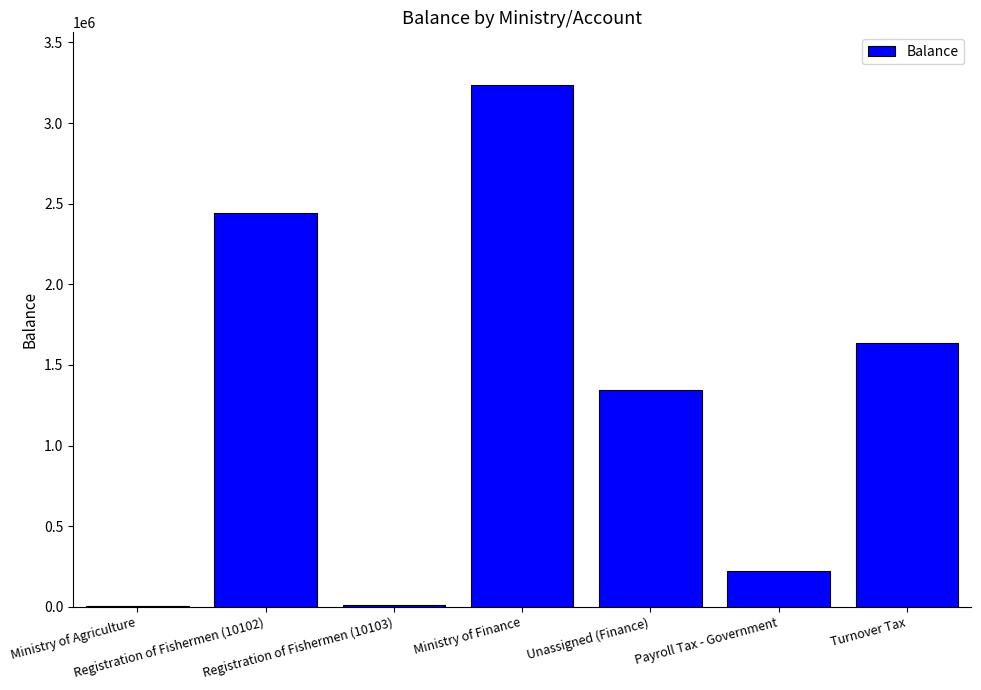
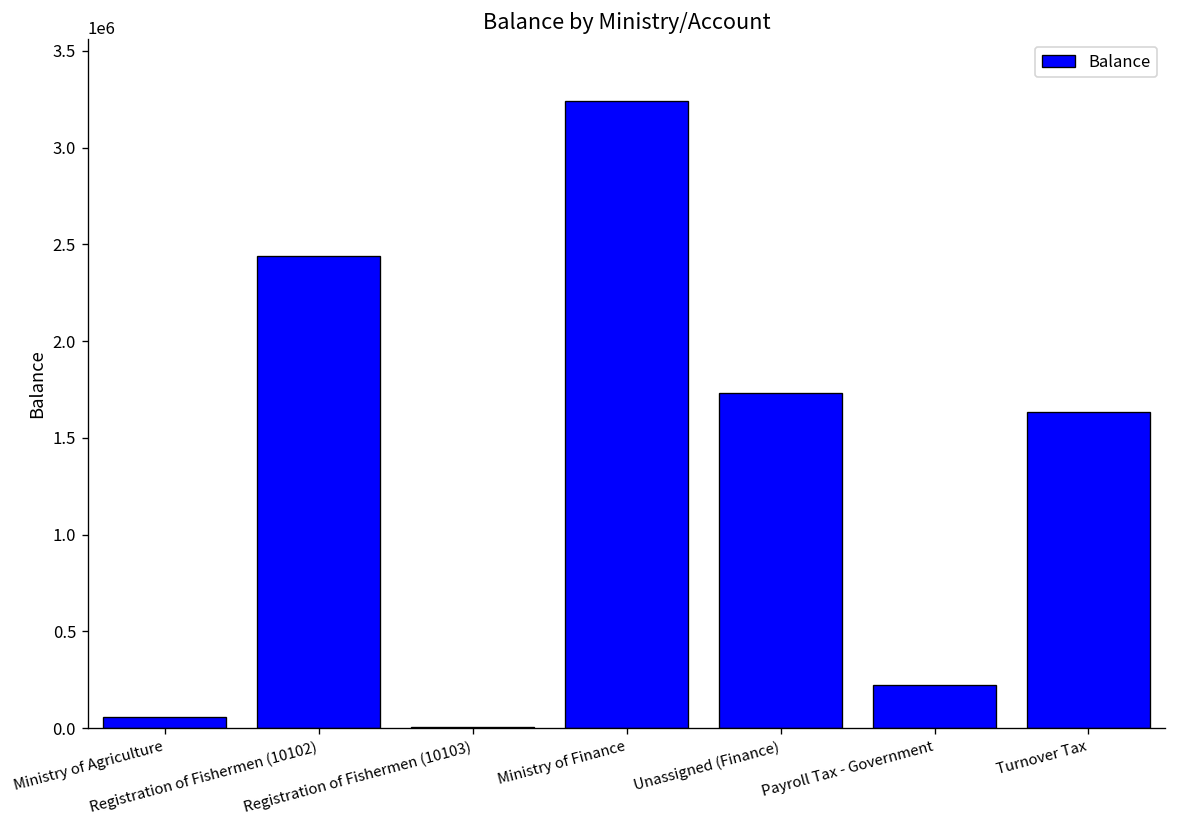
  {
-   "Ministry of Agriculture": 0,
+   "Ministry of Agriculture": 60000,
    "Registration of Fishermen (10102)": 2440000,
    "Ministry of Finance": 3240000,
-   "Unassigned (Finance)": 1340000,
+   "Unassigned (Finance)": 1730000,
    "Payroll Tax - Government": 220000,
    "Turnover Tax": 1630000
  }
